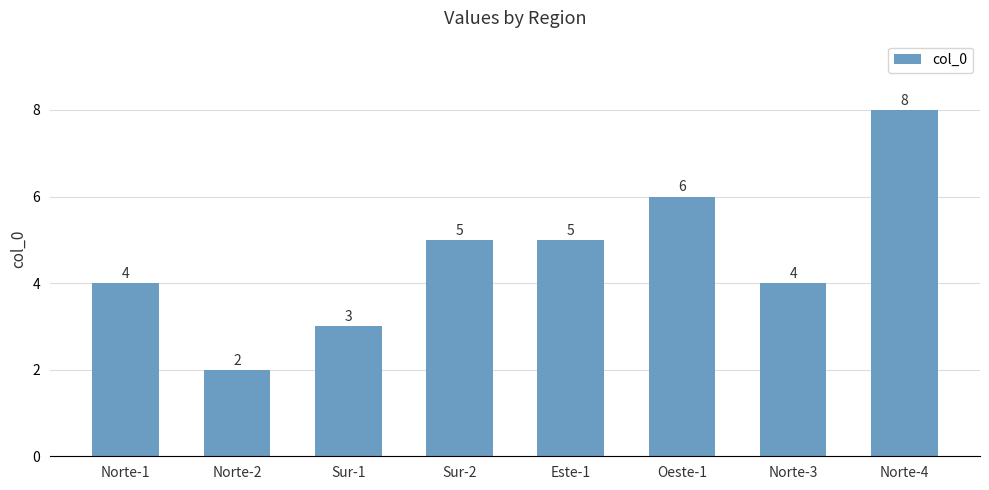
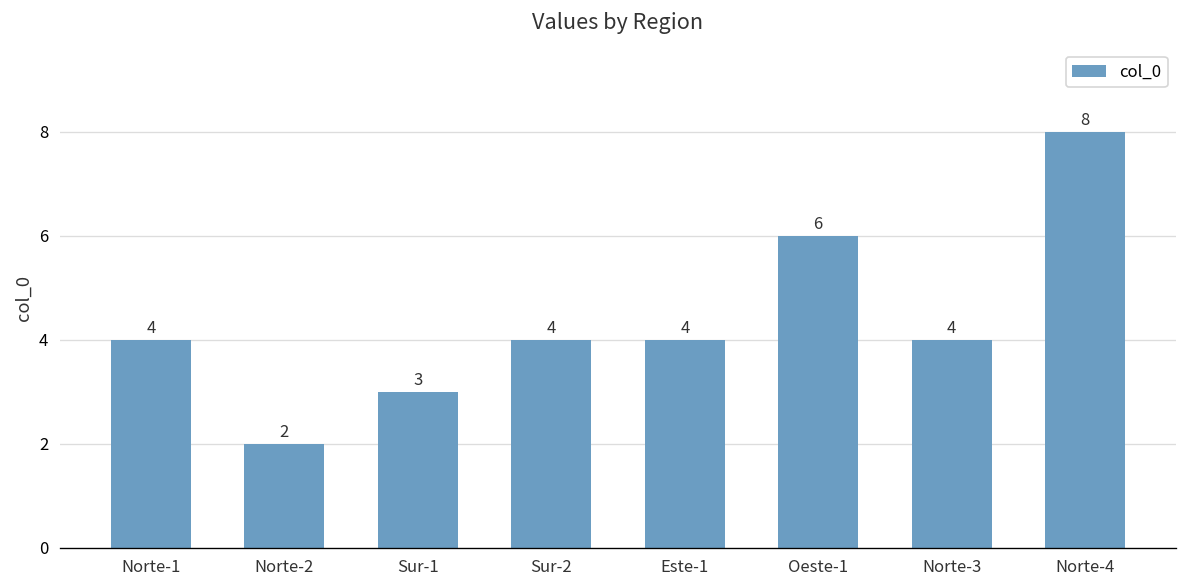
  {
    "Norte-1": 4,
    "Norte-2": 2,
    "Sur-1": 3,
-   "Sur-2": 5,
-   "Este-1": 5,
+   "Sur-2": 4,
+   "Este-1": 4,
    "Oeste-1": 6,
    "Norte-3": 4,
    "Norte-4": 8
  }
